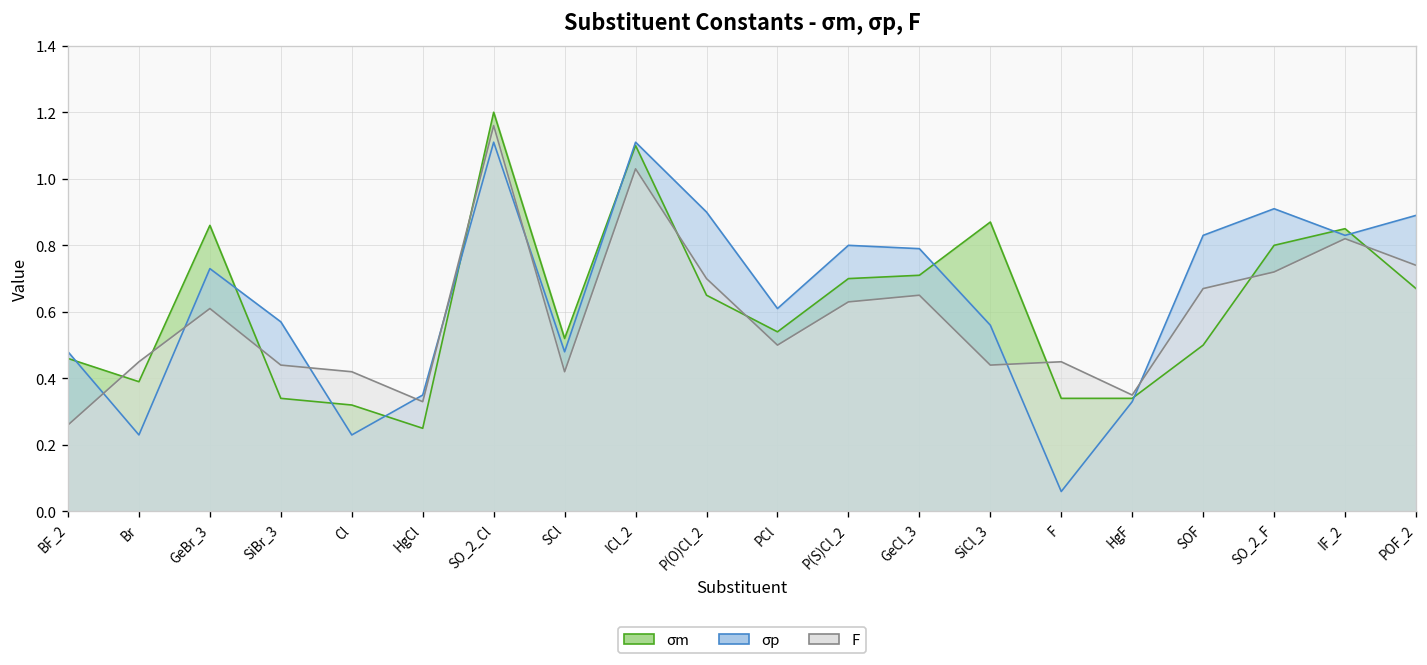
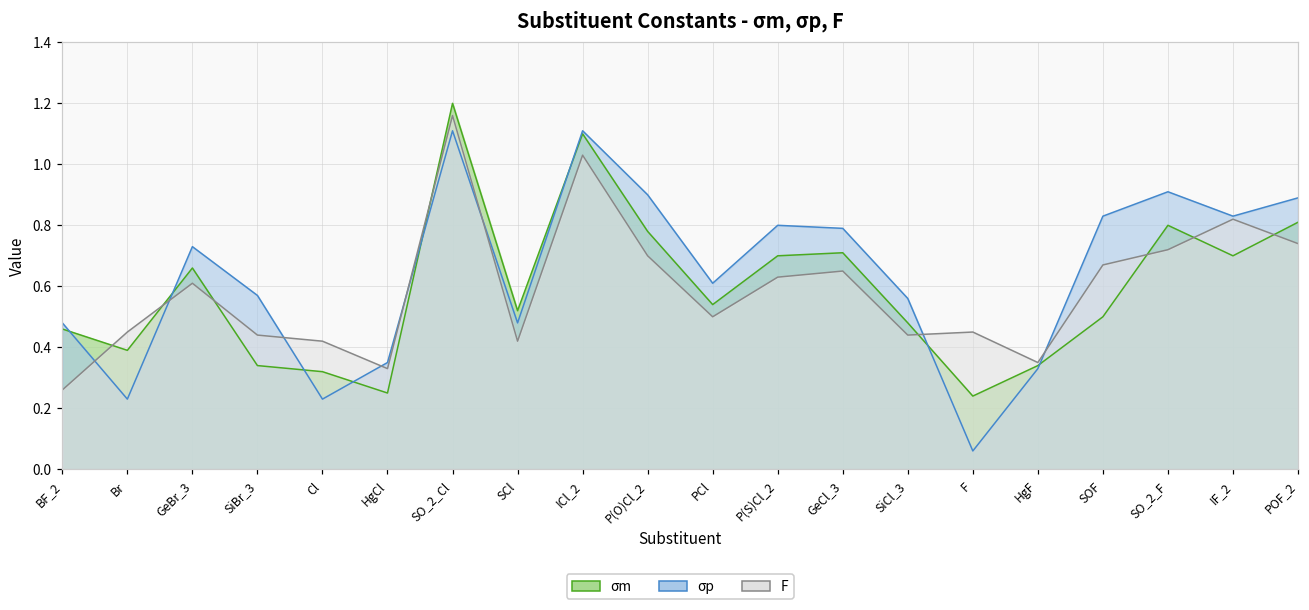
  {
    "σm": {
      "BF_2": 0.46,
      "Br": 0.39,
-     "GeBr_3": 0.86,
+     "GeBr_3": 0.66,
      "SiBr_3": 0.34,
      "Cl": 0.32,
      "HgCl": 0.25,
      "SO_2_Cl": 1.20,
      "SCl": 0.52,
      "ICl_2": 1.10,
-     "P(O)Cl_2": 0.65,
+     "P(O)Cl_2": 0.78,
      "PCl": 0.54,
      "P(S)Cl_2": 0.70,
      "GeCl_3": 0.71,
-     "SiCl_3": 0.87,
-     "F": 0.34,
+     "SiCl_3": 0.48,
+     "F": 0.24,
      "HgF": 0.34,
      "SOF": 0.50,
      "SO_2_F": 0.80,
-     "IF_2": 0.85,
-     "POF_2": 0.67
+     "IF_2": 0.70,
+     "POF_2": 0.81
    }
  }
